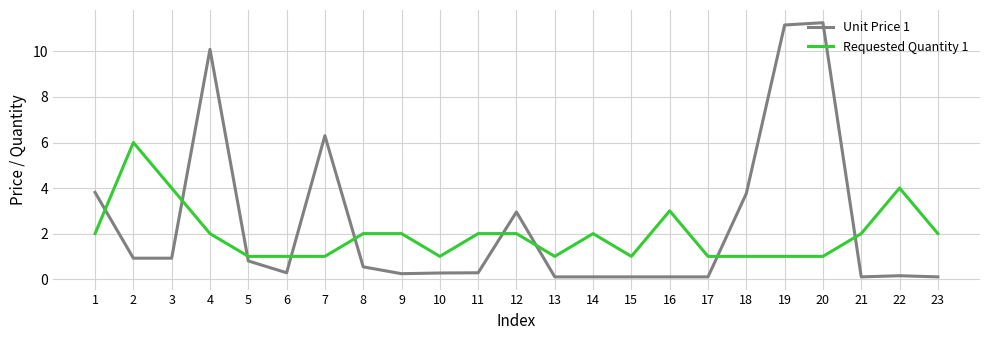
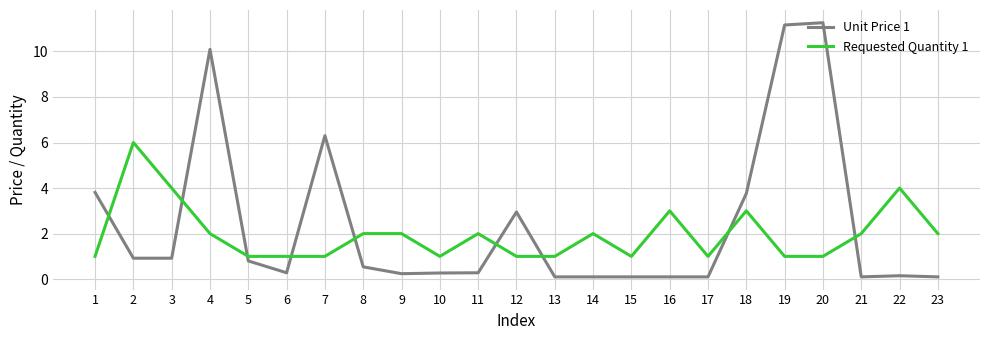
  {
    "Unit Price 1": {
      "1": 3.8,
      "2": 1,
      "3": 1,
      "4": 10,
      "5": 0.8,
      "6": 0.3,
      "7": 6.3,
      "8": 0.5,
      "9": 0.2,
      "10": 0.3,
      "11": 0.3,
      "12": 3,
      "13": 0,
      "14": 0,
      "15": 0,
      "16": 0,
      "17": 0,
      "18": 3.8,
      "19": 11.2,
      "20": 11.3,
      "21": 0,
      "22": 0.2,
      "23": 0
    },
    "Requested Quantity 1": {
-     "1": 2,
+     "1": 1,
      "2": 6,
      "3": 4,
      "4": 2,
      "5": 1,
      "6": 1,
      "7": 1,
      "8": 2,
      "9": 2,
      "10": 1,
      "11": 2,
-     "12": 2,
+     "12": 1,
      "13": 1,
      "14": 2,
      "15": 1,
      "16": 3,
      "17": 1,
-     "18": 1,
+     "18": 3,
      "19": 1,
      "20": 1,
      "21": 2,
      "22": 4,
      "23": 2
    }
  }
